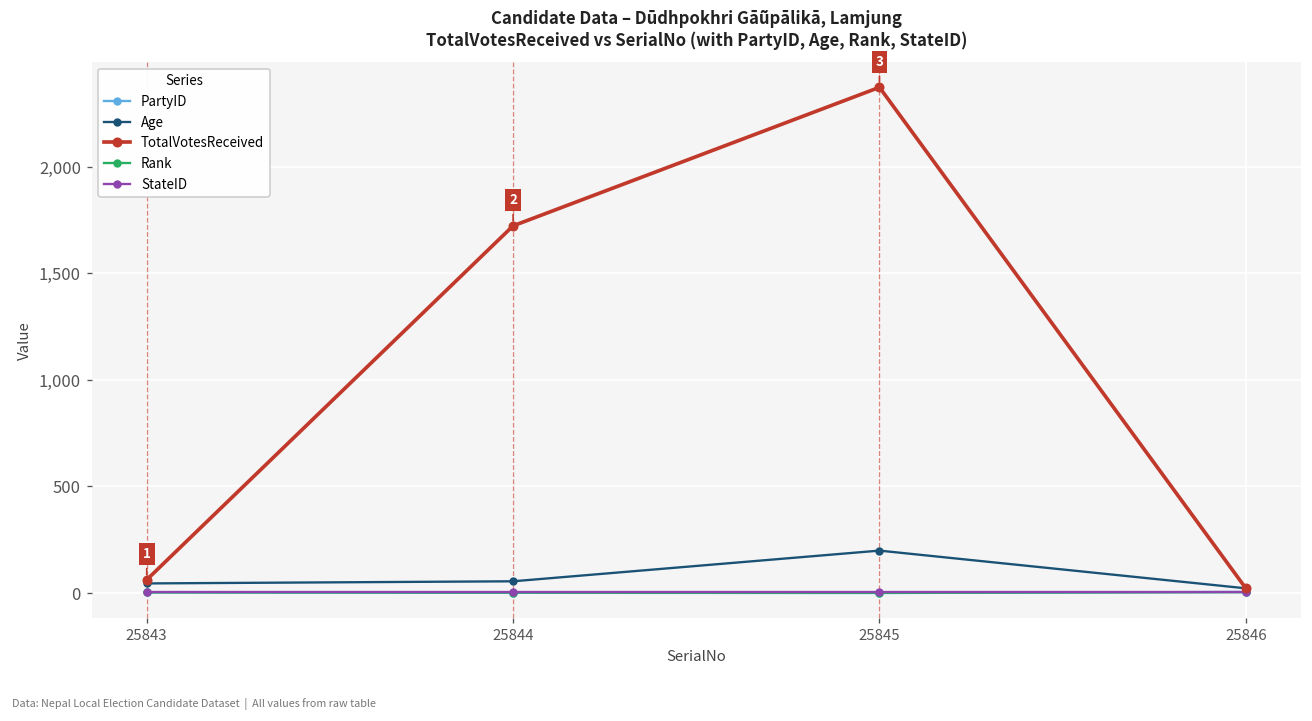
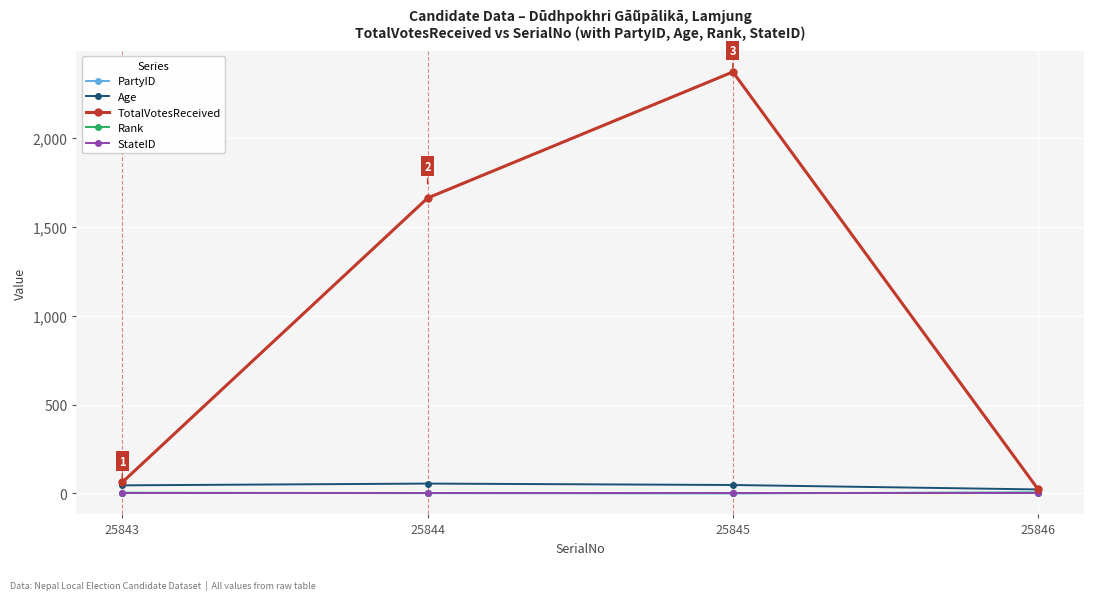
  {
    "StateID": {
      "25843": "0",
      "25844": "0",
      "25845": "0"
    },
    "Age": {
      "25843": "50",
      "25844": "60",
-     "25845": "200"
+     "25845": "50"
    },
    "TotalVotesReceived": {
-     "25844": "1,720"
+     "25844": "1,660"
    }
  }
